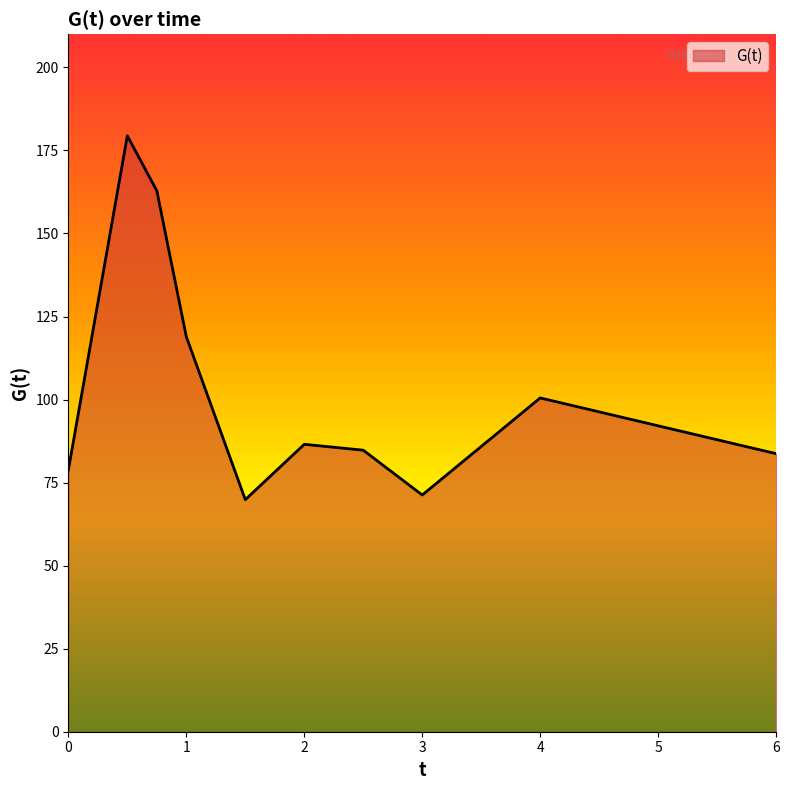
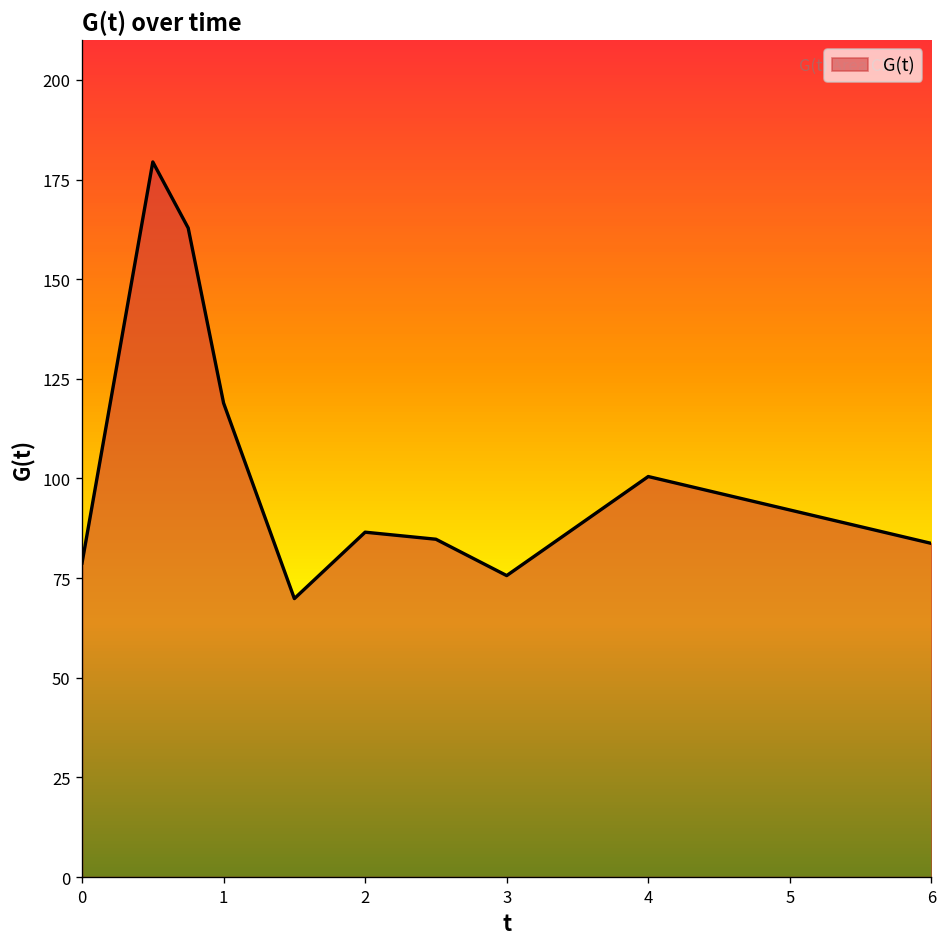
  {
    "0": 79,
    "1": 119,
    "2": 87,
-   "3": 71,
+   "3": 76,
    "4": 100,
    "6": 84
  }
